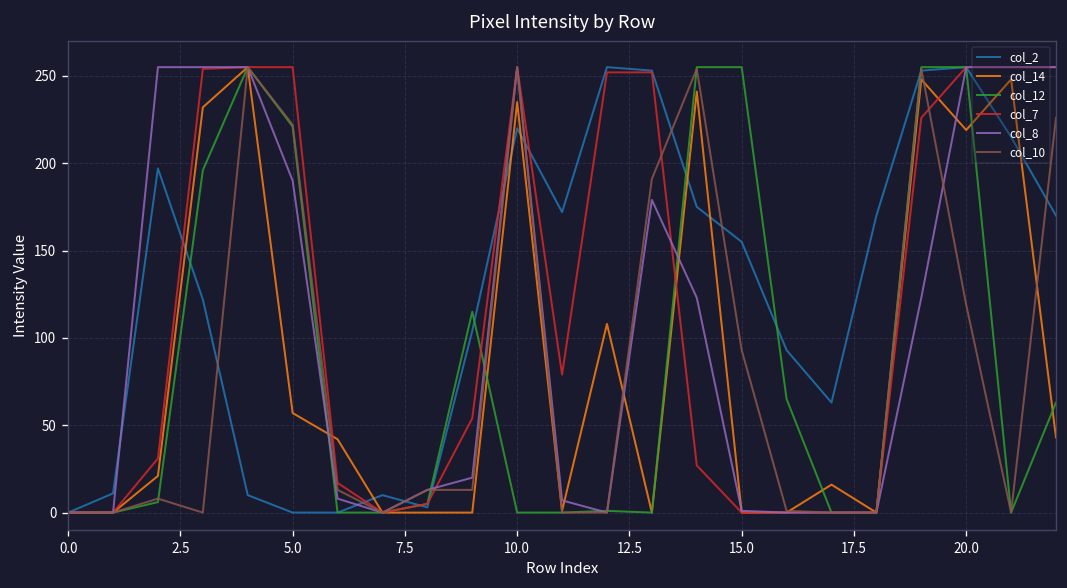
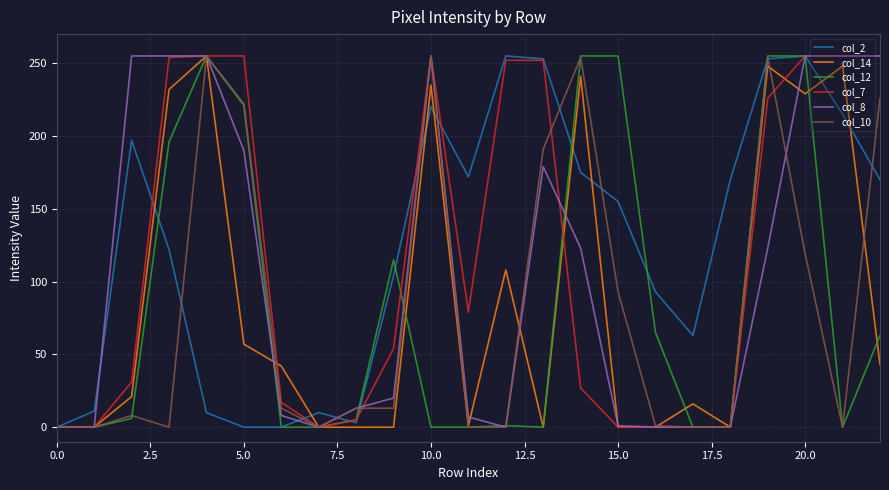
  {
    "col_2": {
      "5.0": 0,
      "10.0": 220,
      "15.0": 155
    },
    "col_14": {
      "5.0": 57,
      "10.0": 235,
-     "20.0": 219
+     "20.0": 229
    },
    "col_12": {
      "10.0": 0,
      "15.0": 255
    },
    "col_7": {
      "5.0": 255
    },
    "col_8": {
      "5.0": 190
    },
    "col_10": {
      "15.0": 93,
      "20.0": 119
    }
  }
